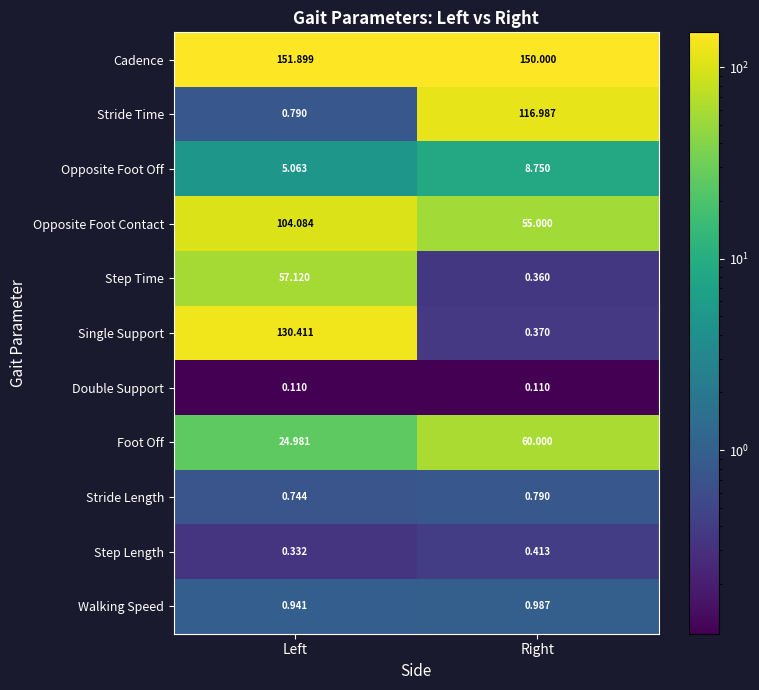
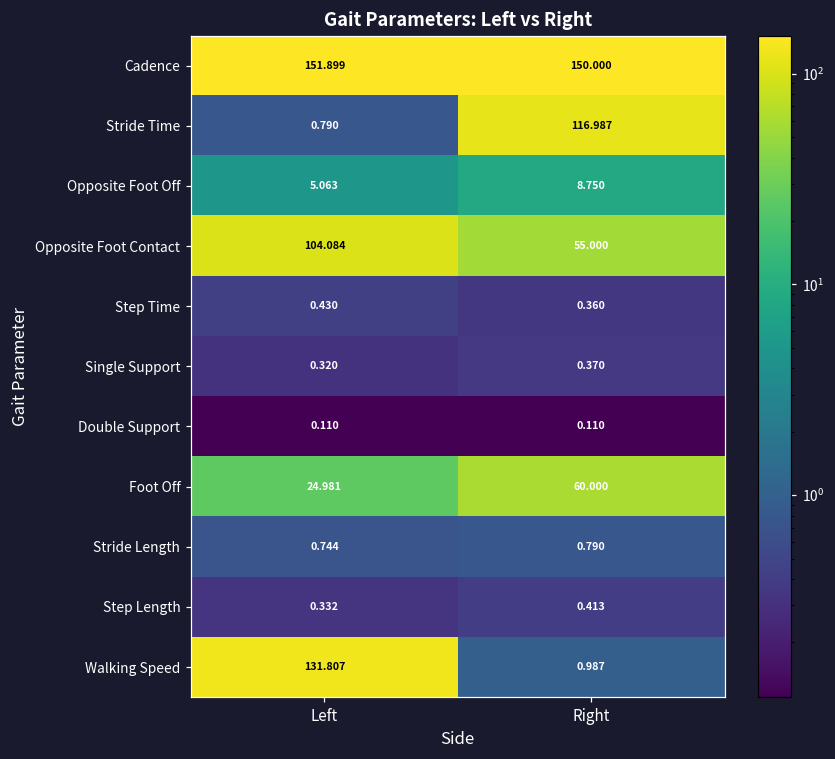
  {
    "Cadence": {
      "Left": 151.899,
      "Right": 150.000
    },
    "Stride Time": {
      "Left": 0.790,
      "Right": 116.987
    },
    "Opposite Foot Off": {
      "Left": 5.063,
      "Right": 8.750
    },
    "Opposite Foot Contact": {
      "Left": 104.084,
      "Right": 55.000
    },
    "Step Time": {
-     "Left": 57.120,
+     "Left": 0.430,
      "Right": 0.360
    },
    "Single Support": {
-     "Left": 130.411,
+     "Left": 0.320,
      "Right": 0.370
    },
    "Double Support": {
      "Left": 0.110,
      "Right": 0.110
    },
    "Foot Off": {
      "Left": 24.981,
      "Right": 60.000
    },
    "Stride Length": {
      "Left": 0.744,
      "Right": 0.790
    },
    "Step Length": {
      "Left": 0.332,
      "Right": 0.413
    },
    "Walking Speed": {
-     "Left": 0.941,
+     "Left": 131.807,
      "Right": 0.987
    }
  }
